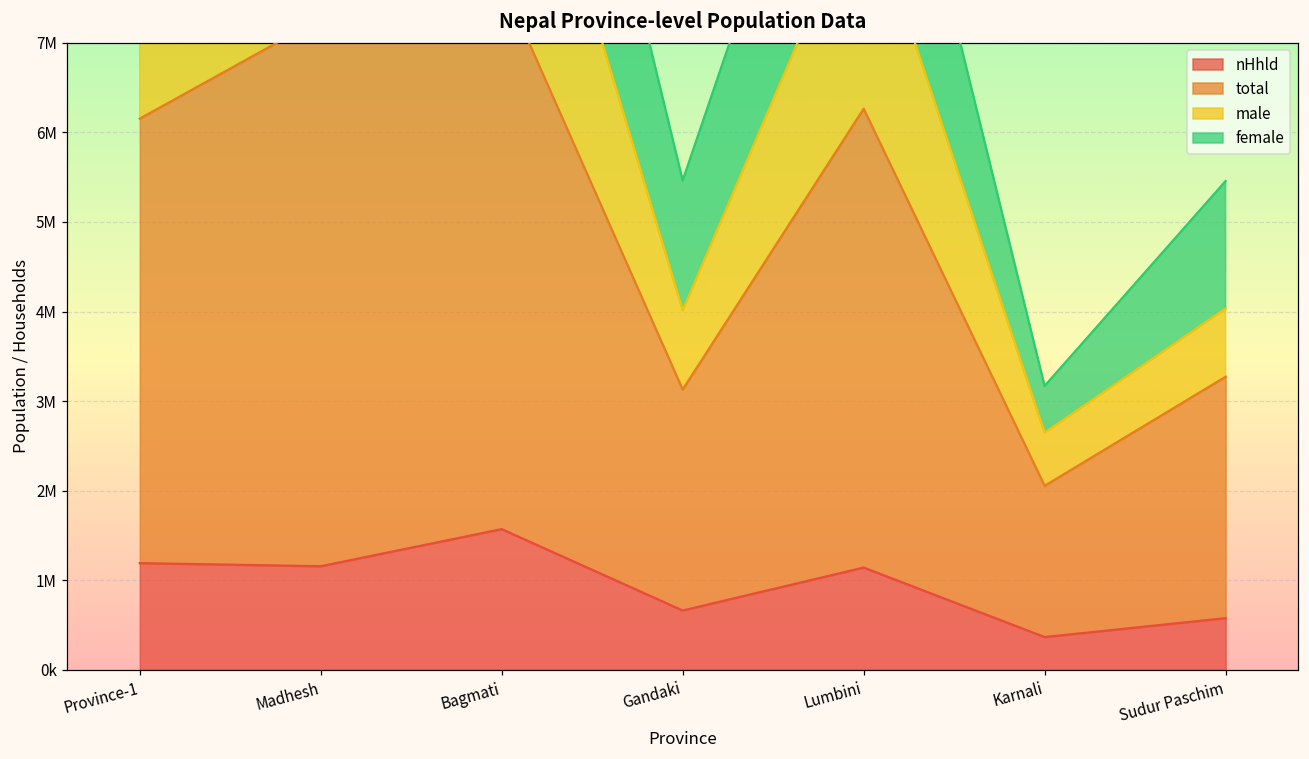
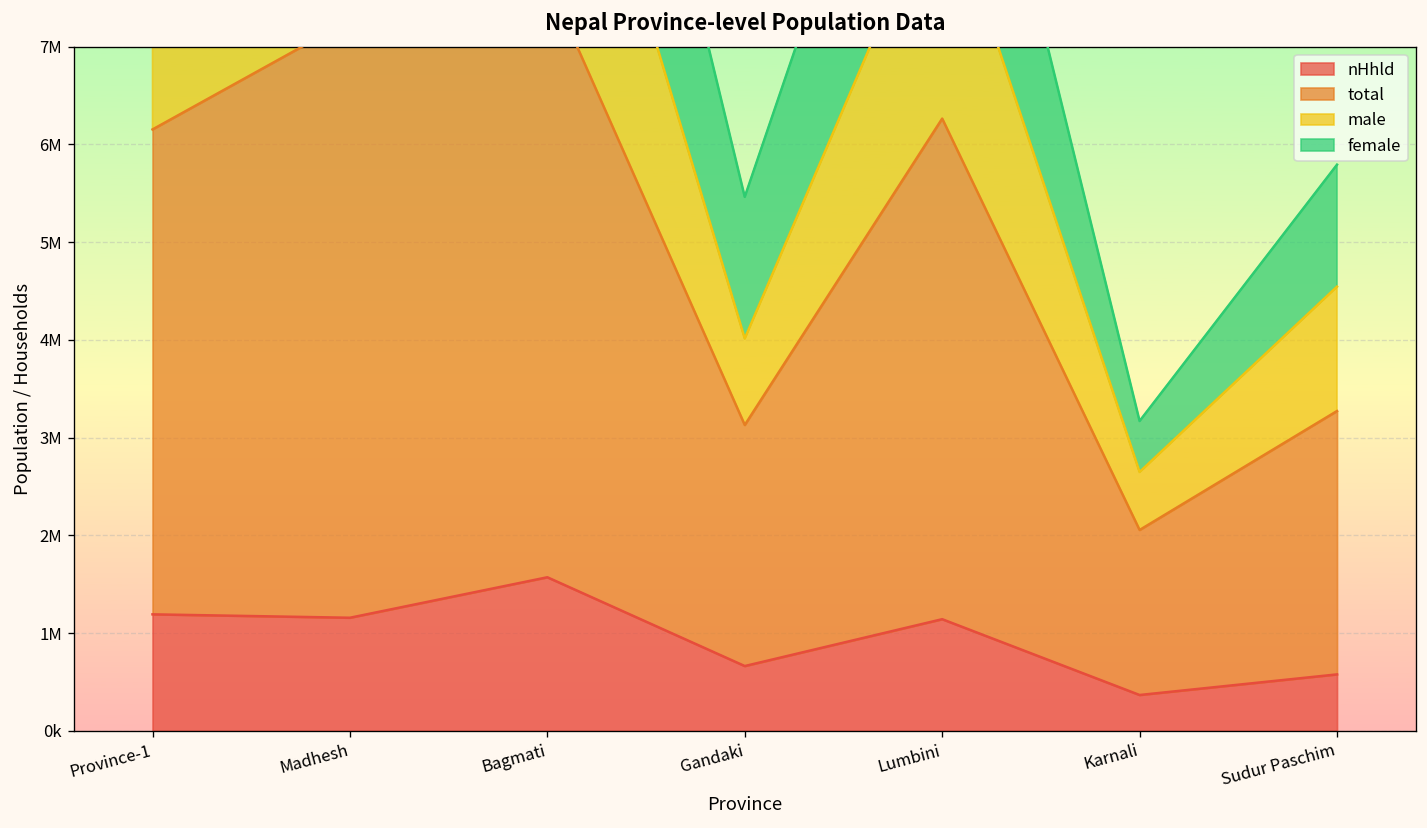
  {
    "male": {
      "Gandaki": 900000,
      "Karnali": 600000,
-     "Sudur Paschim": 800000
+     "Sudur Paschim": 1300000
    },
    "female": {
      "Gandaki": 1400000,
      "Karnali": 500000,
-     "Sudur Paschim": 1400000
+     "Sudur Paschim": 1200000
    }
  }
